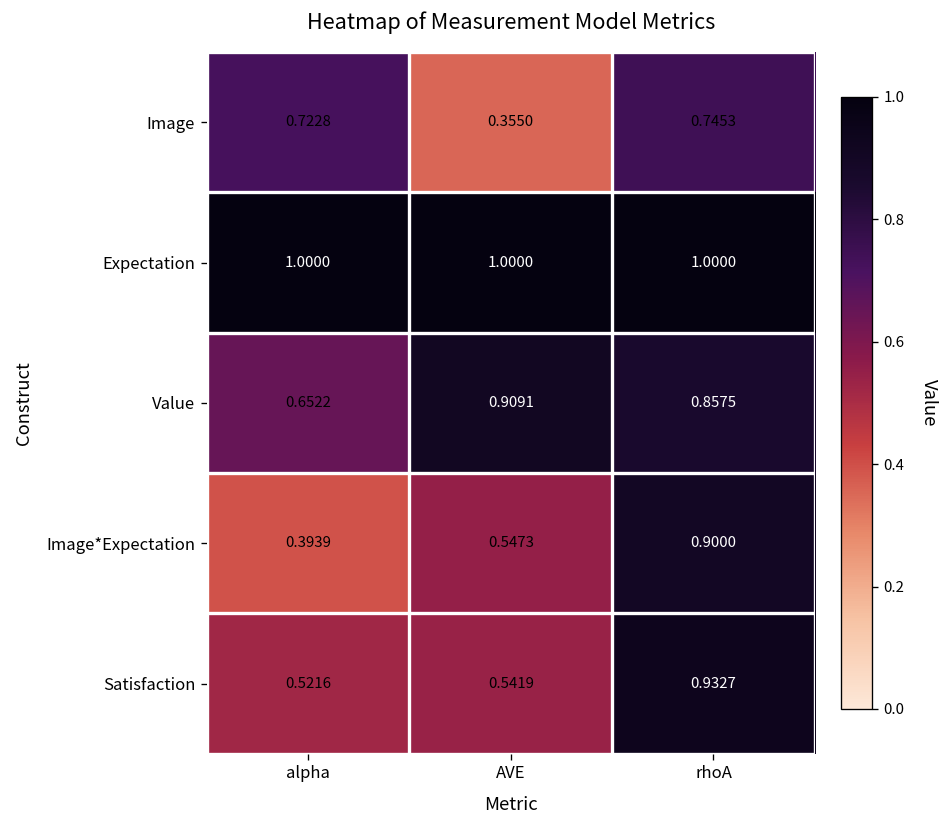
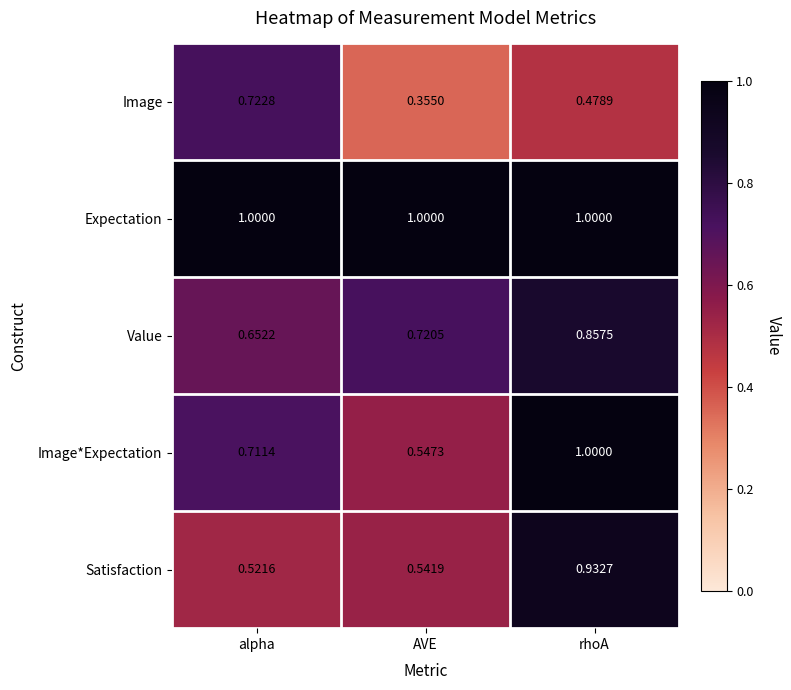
  {
    "Image": {
      "alpha": 0.7228,
      "AVE": 0.3550,
-     "rhoA": 0.7453
+     "rhoA": 0.4789
    },
    "Expectation": {
      "alpha": 1.0000,
      "AVE": 1.0000,
      "rhoA": 1.0000
    },
    "Value": {
      "alpha": 0.6522,
-     "AVE": 0.9091,
+     "AVE": 0.7205,
      "rhoA": 0.8575
    },
    "Image*Expectation": {
-     "alpha": 0.3939,
+     "alpha": 0.7114,
      "AVE": 0.5473,
-     "rhoA": 0.9000
+     "rhoA": 1.0000
    },
    "Satisfaction": {
      "alpha": 0.5216,
      "AVE": 0.5419,
      "rhoA": 0.9327
    }
  }
